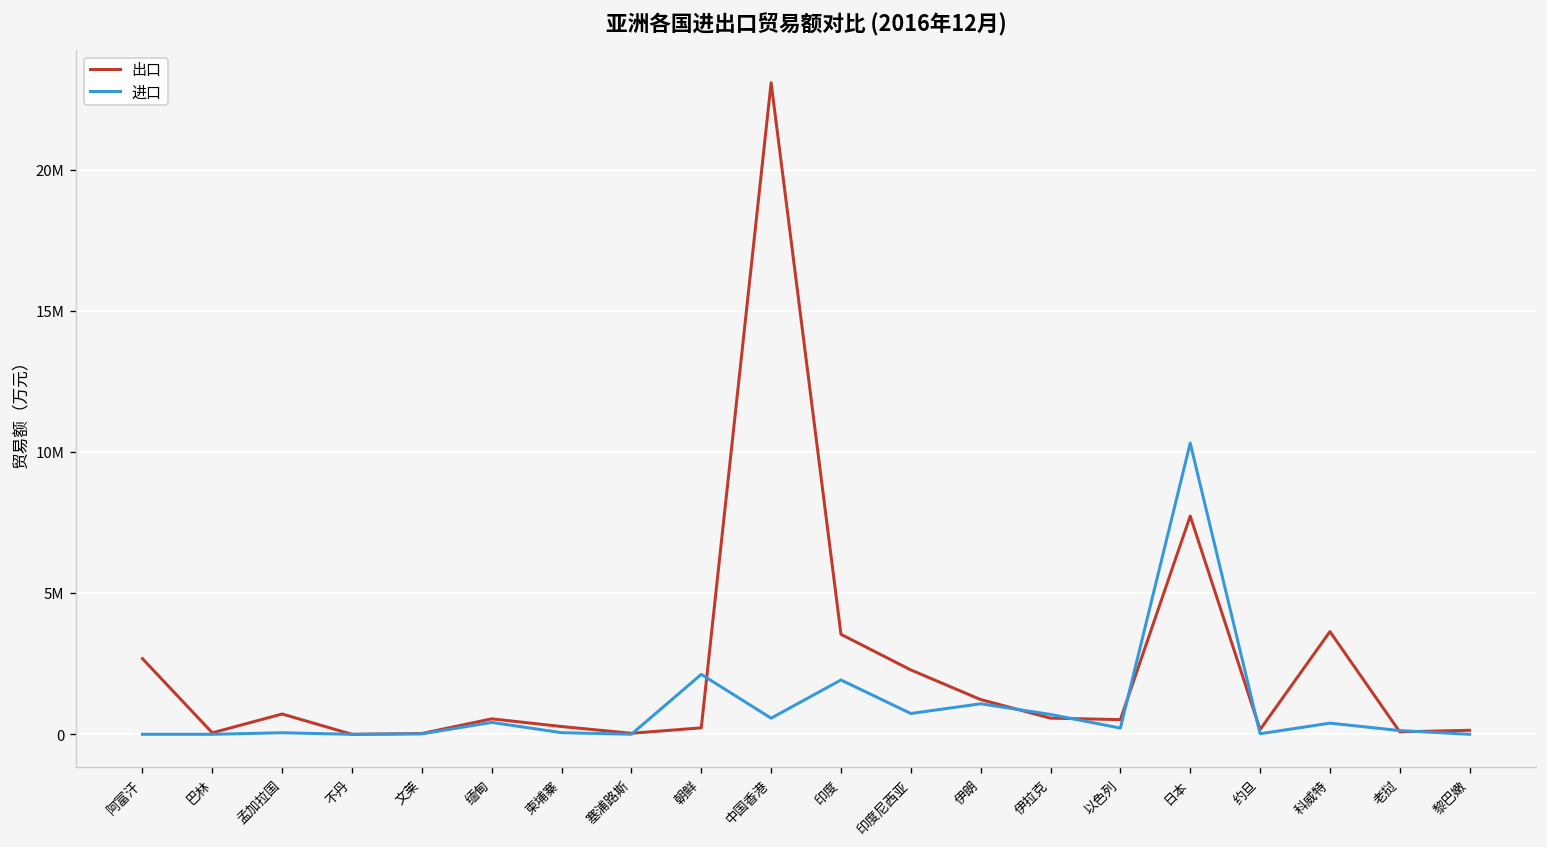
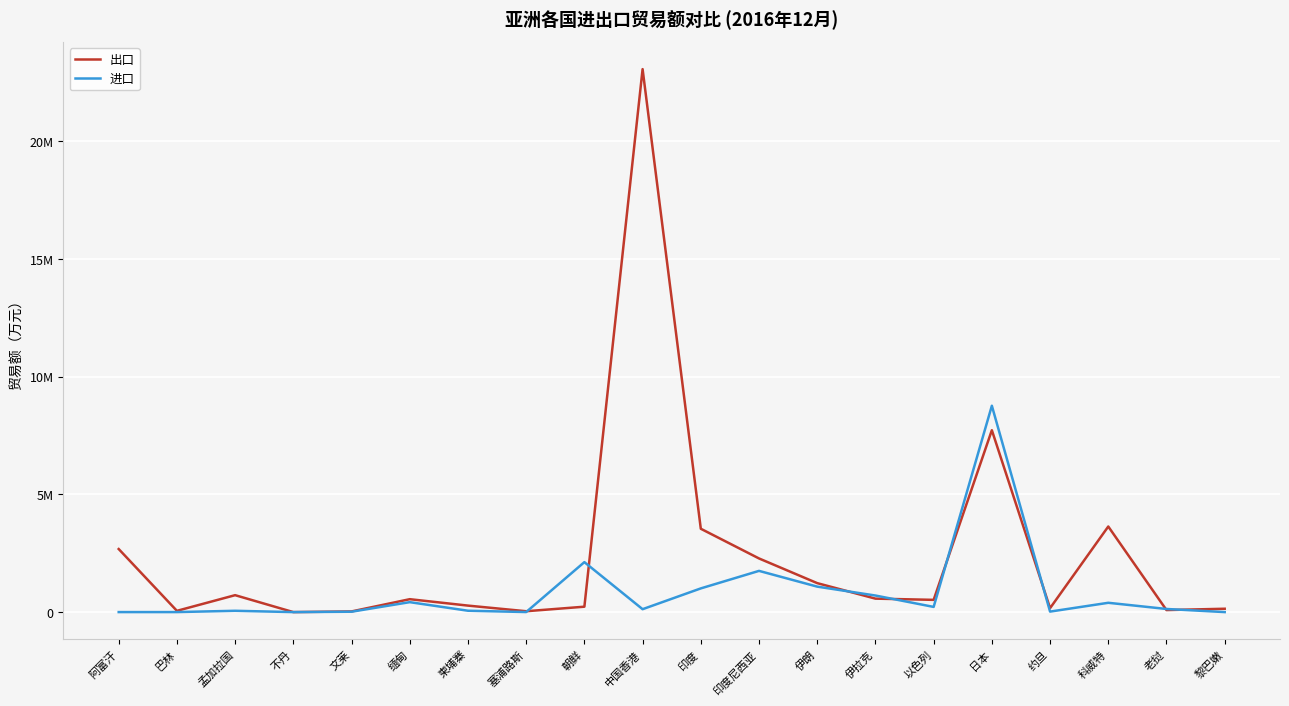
  {
    "出口": {
      "阿富汗": 2700000,
      "孟加拉国": 700000,
      "缅甸": 500000,
      "柬埔寨": 300000,
      "朝鲜": 200000,
      "中国香港": 23100000,
      "印度": 3500000,
      "印度尼西亚": 2300000,
      "伊朗": 1200000,
      "伊拉克": 600000,
      "以色列": 500000,
      "日本": 7700000,
      "约旦": 200000,
      "科威特": 3600000,
      "黎巴嫩": 100000
    },
    "进口": {
      "阿富汗": 0,
      "孟加拉国": 100000,
      "缅甸": 400000,
      "柬埔寨": 100000,
      "朝鲜": 2100000,
-     "中国香港": 600000,
-     "印度": 1900000,
-     "印度尼西亚": 700000,
+     "中国香港": 100000,
+     "印度": 1000000,
+     "印度尼西亚": 1800000,
      "伊朗": 1100000,
      "伊拉克": 700000,
      "以色列": 200000,
-     "日本": 10300000,
+     "日本": 8800000,
      "约旦": 0,
      "科威特": 400000,
      "黎巴嫩": 0
    }
  }
